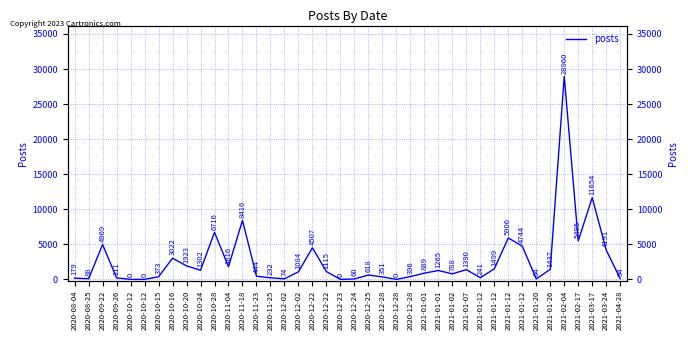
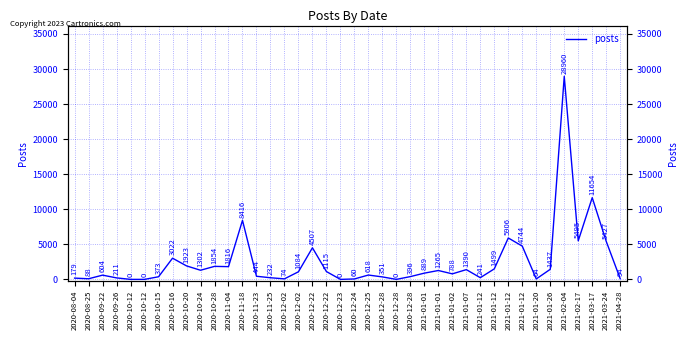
  {
    "2020-08-04": 179,
    "2020-08-25": 88,
-   "2020-09-22": 4969,
+   "2020-09-22": 604,
    "2020-09-26": 211,
    "2020-10-15": 373,
    "2020-10-16": 3022,
    "2020-10-20": 1923,
    "2020-10-24": 1302,
-   "2020-10-28": 6716,
+   "2020-10-28": 1854,
    "2020-11-04": 1816,
    "2020-11-18": 8416,
    "2020-11-23": 444,
    "2020-11-25": 232,
    "2020-12-23": 0,
    "2020-12-24": 60,
    "2020-12-25": 618,
    "2021-01-02": 788,
    "2021-01-07": 1390,
    "2021-01-20": 64,
    "2021-01-26": 1437,
    "2021-02-04": 28960,
    "2021-02-17": 5495,
    "2021-03-17": 11654,
-   "2021-03-24": 4191,
+   "2021-03-24": 5427,
    "2021-04-28": 94
  }
